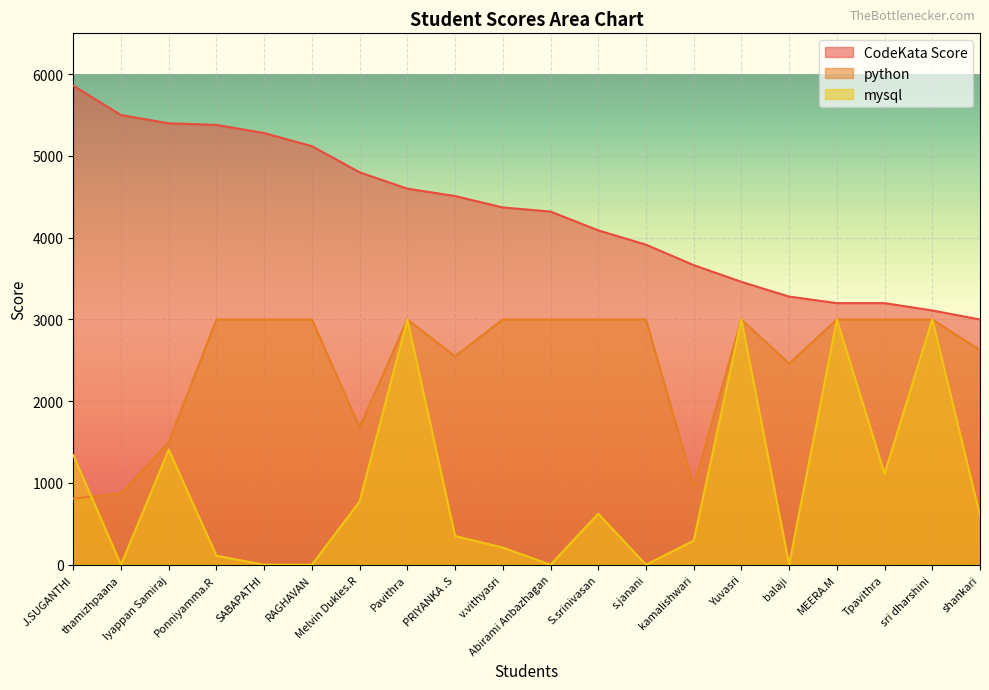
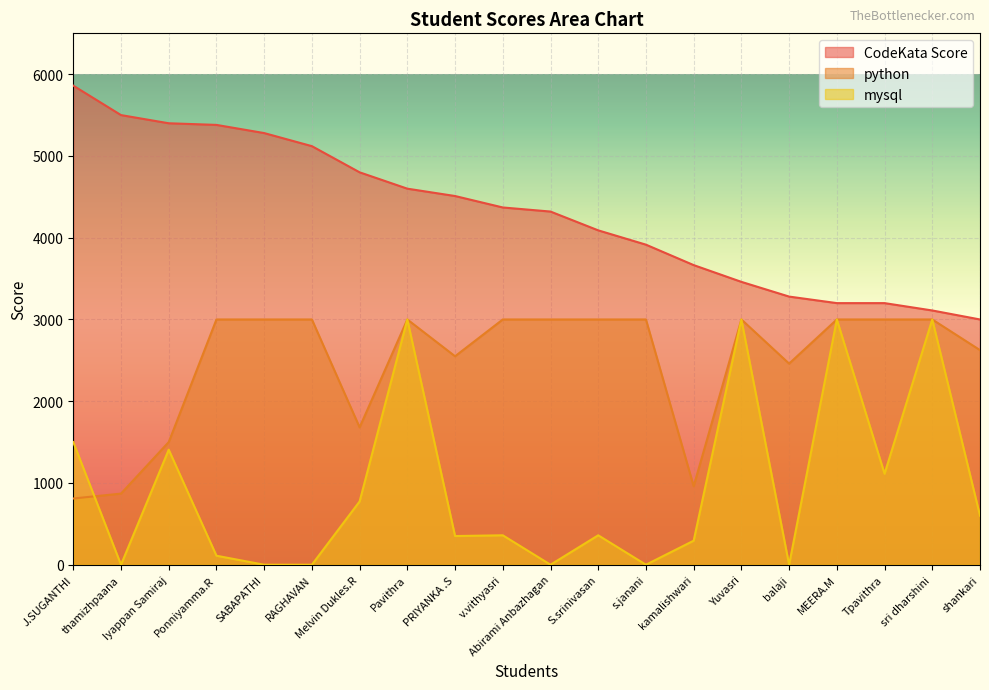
  {
    "mysql": {
-     "J.SUGANTHI": 1300,
+     "J.SUGANTHI": 1500,
      "thamizhpaana": 0,
      "Iyappan Samiraj": 1400,
      "Ponniyamma.R": 100,
      "SABAPATHI": 0,
      "RAGHAVAN": 0,
      "Melvin Dukles.R": 800,
      "PRIYANKA .S": 400,
-     "v.vithyasri": 200,
+     "v.vithyasri": 400,
      "Abirami Anbazhagan": 0,
-     "S.srinivasan": 600,
+     "S.srinivasan": 400,
      "s.janani": 0,
      "kamalishwari": 300,
      "balaji": 0,
      "Tpavithra": 1100,
      "shankari": 600
    }
  }
